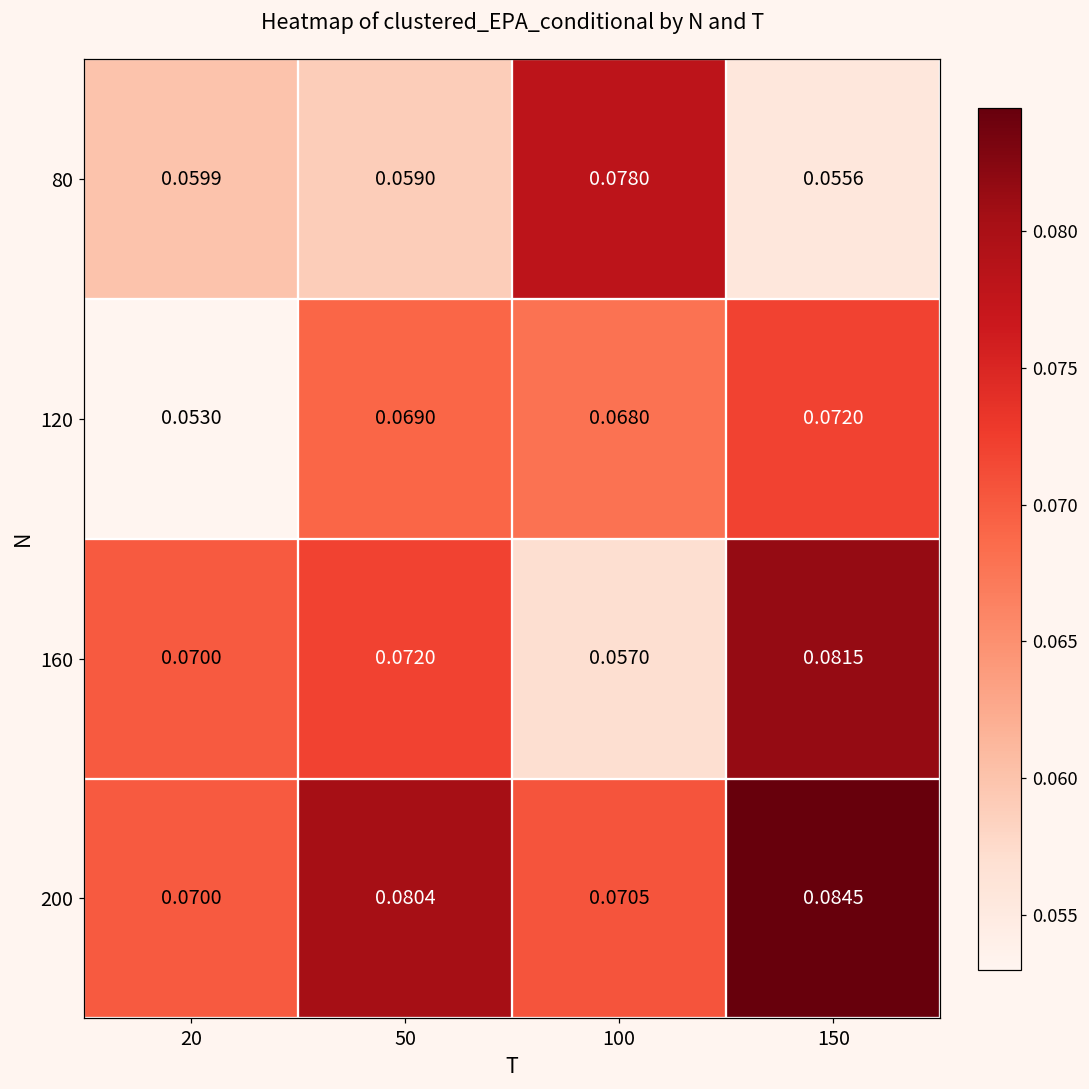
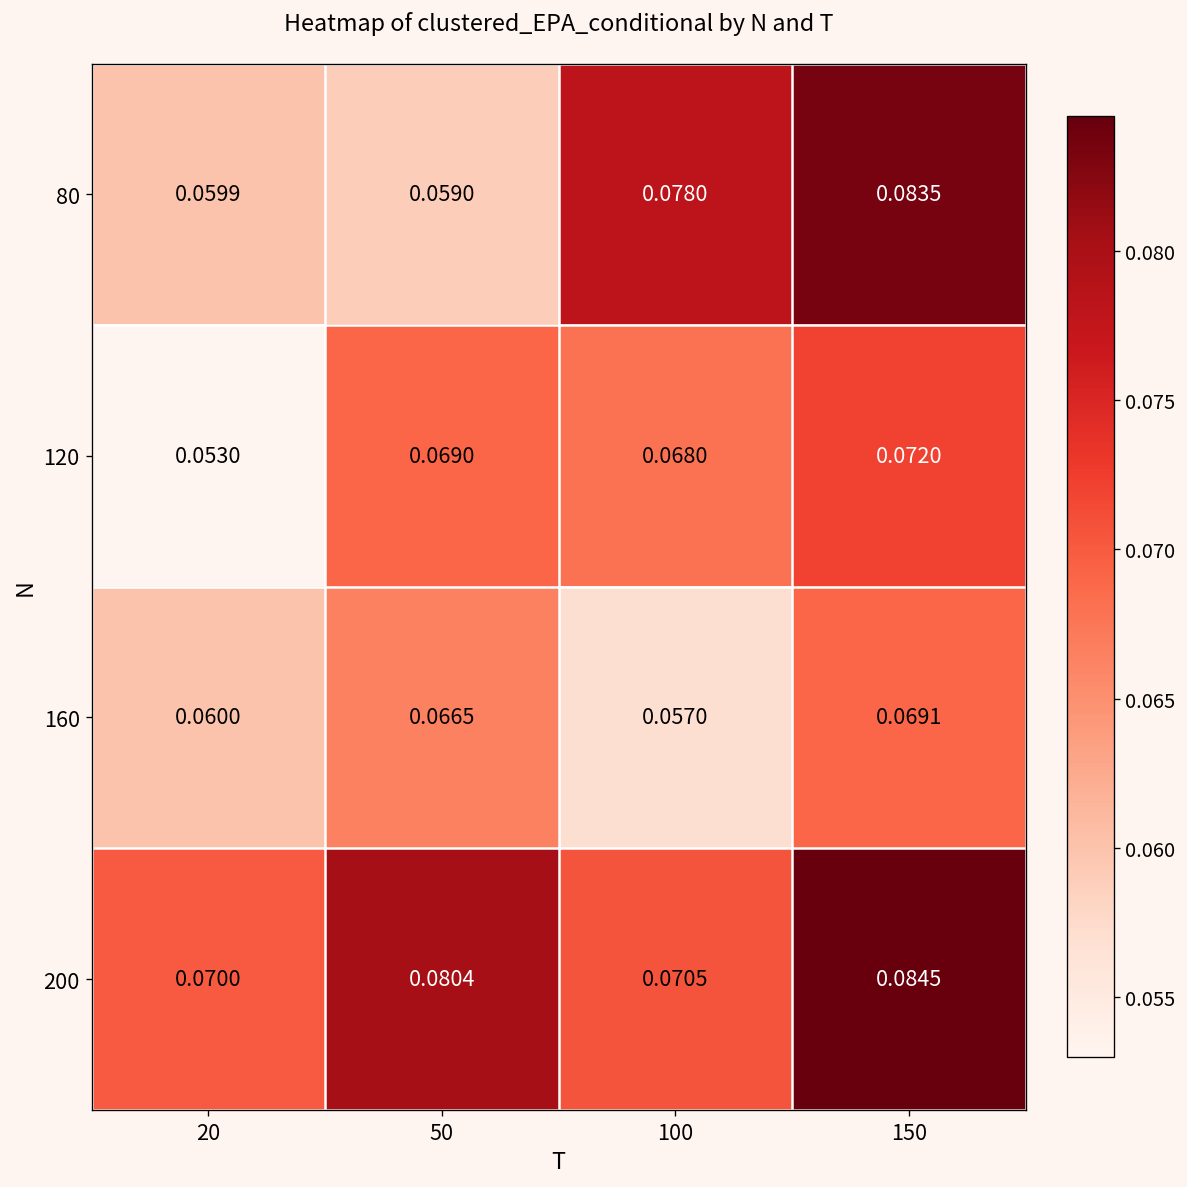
  {
    "80": {
      "20": 0.0599,
      "50": 0.0590,
      "100": 0.0780,
-     "150": 0.0556
+     "150": 0.0835
    },
    "120": {
      "20": 0.0530,
      "50": 0.0690,
      "100": 0.0680,
      "150": 0.0720
    },
    "160": {
-     "20": 0.0700,
-     "50": 0.0720,
+     "20": 0.0600,
+     "50": 0.0665,
      "100": 0.0570,
-     "150": 0.0815
+     "150": 0.0691
    },
    "200": {
      "20": 0.0700,
      "50": 0.0804,
      "100": 0.0705,
      "150": 0.0845
    }
  }
